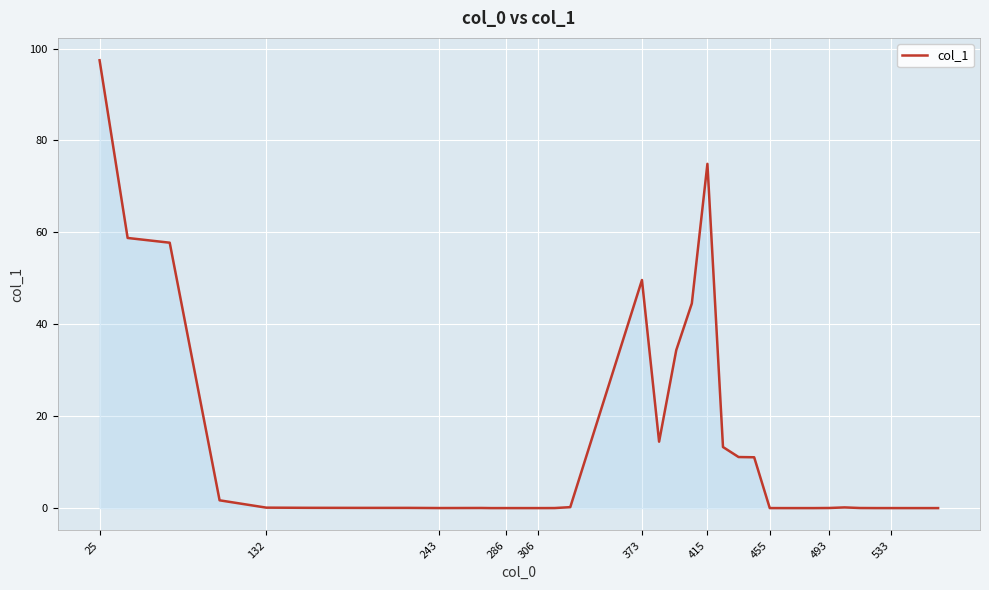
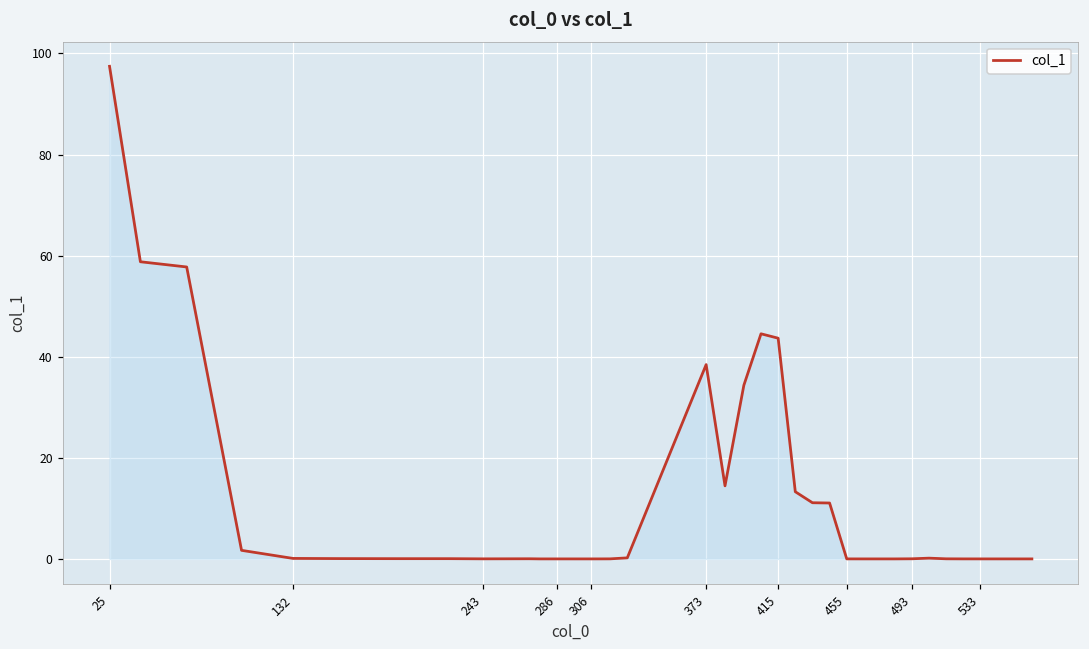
  {
    "25": 97,
    "132": 0,
    "243": 0,
    "286": 0,
    "306": 0,
-   "373": 50,
-   "415": 75,
+   "373": 38,
+   "415": 44,
    "455": 0,
    "493": 0,
    "533": 0
  }
